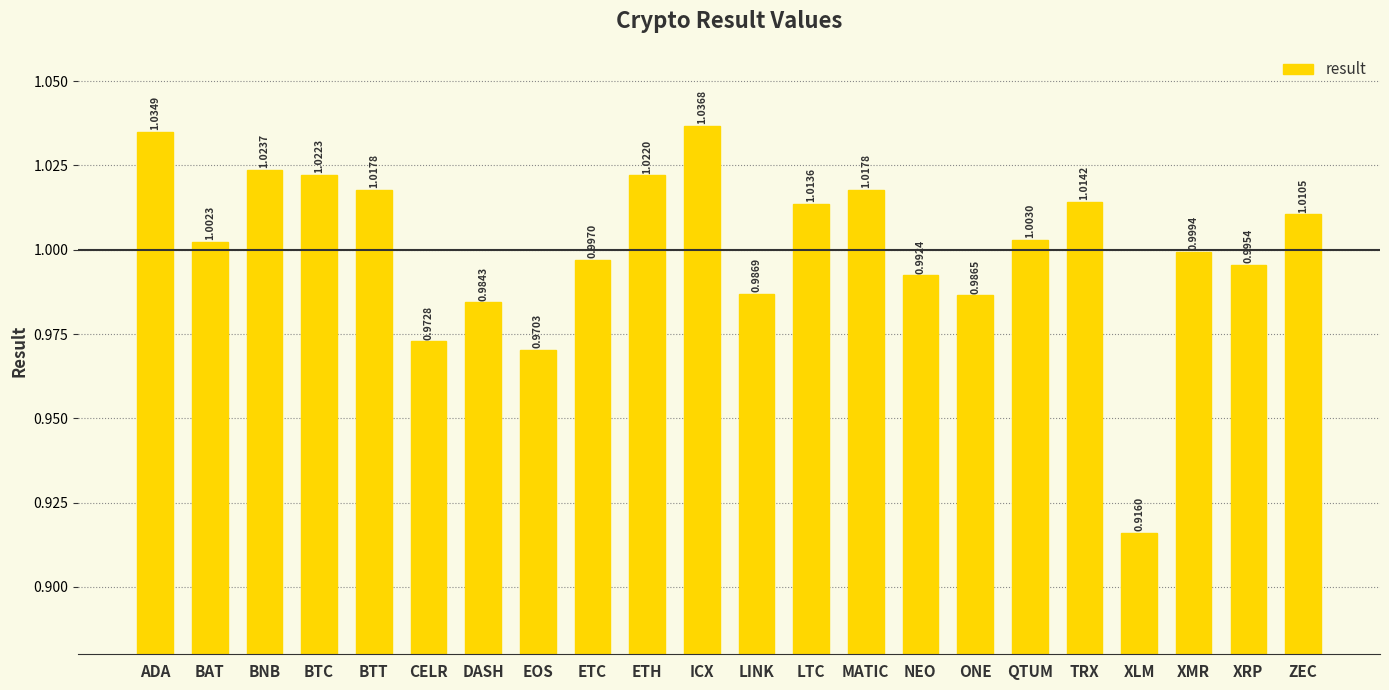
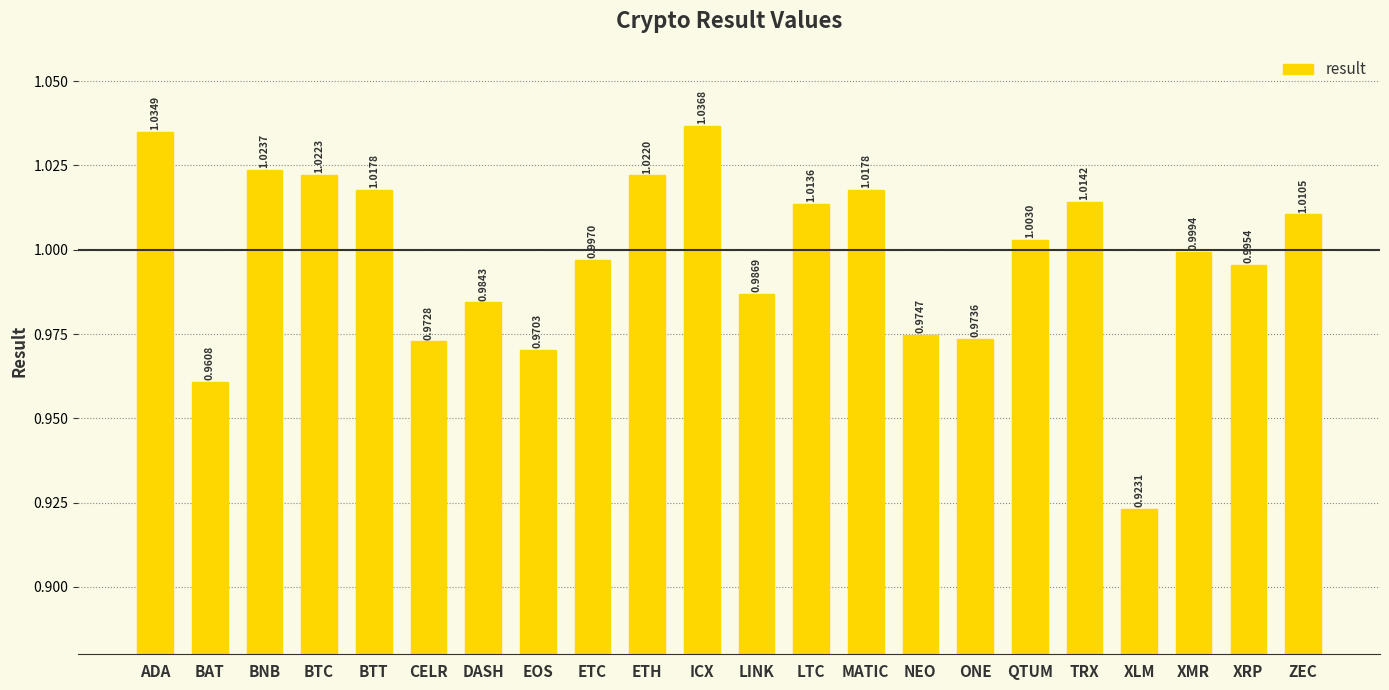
  {
    "ADA": 1.0349,
-   "BAT": 1.0023,
+   "BAT": 0.9608,
    "BNB": 1.0237,
    "BTC": 1.0223,
    "BTT": 1.0178,
    "CELR": 0.9728,
    "DASH": 0.9843,
    "EOS": 0.9703,
    "ETC": 0.9970,
    "ETH": 1.0220,
    "ICX": 1.0368,
    "LINK": 0.9869,
    "LTC": 1.0136,
    "MATIC": 1.0178,
-   "NEO": 0.9924,
-   "ONE": 0.9865,
+   "NEO": 0.9747,
+   "ONE": 0.9736,
    "QTUM": 1.0030,
    "TRX": 1.0142,
-   "XLM": 0.9160,
+   "XLM": 0.9231,
    "XMR": 0.9994,
    "XRP": 0.9954,
    "ZEC": 1.0105
  }
